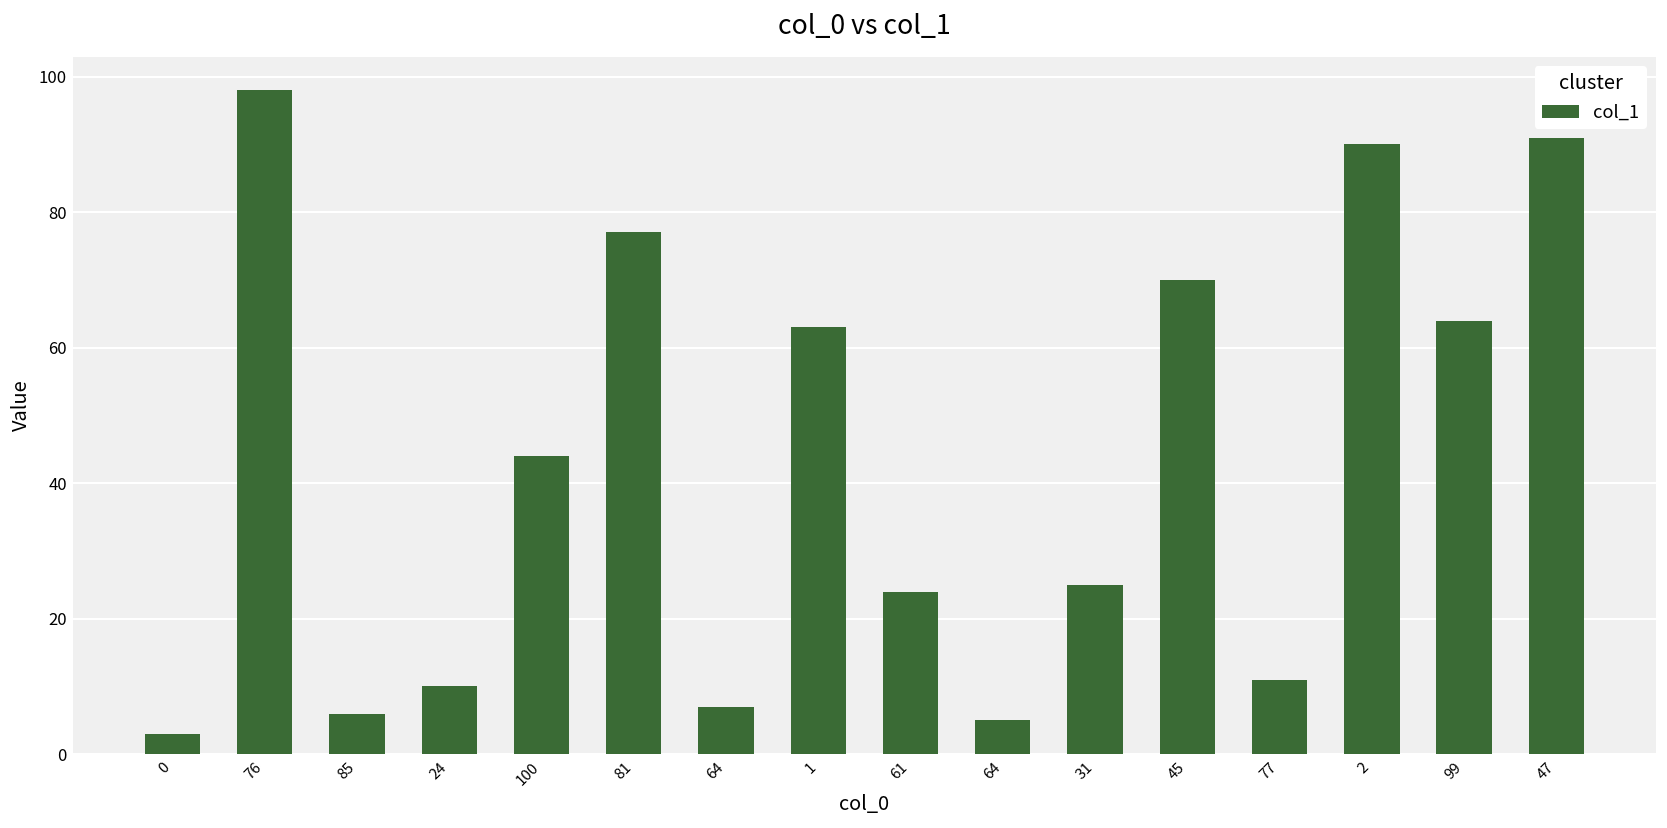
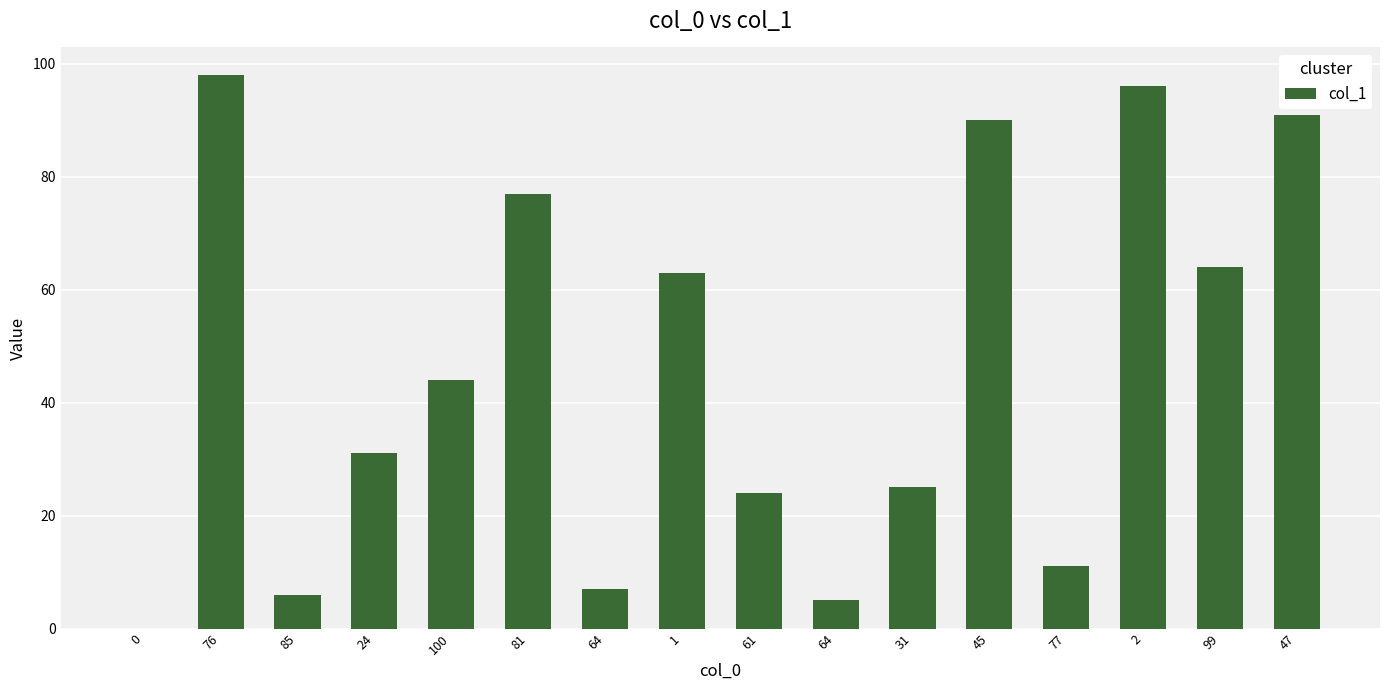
  {
-   "0": 3,
+   "0": 0,
    "76": 98,
    "85": 6,
-   "24": 10,
+   "24": 31,
    "100": 44,
    "81": 77,
    "1": 63,
    "61": 24,
    "31": 25,
-   "45": 70,
+   "45": 90,
    "77": 11,
-   "2": 90,
+   "2": 96,
    "99": 64,
    "47": 91
  }
